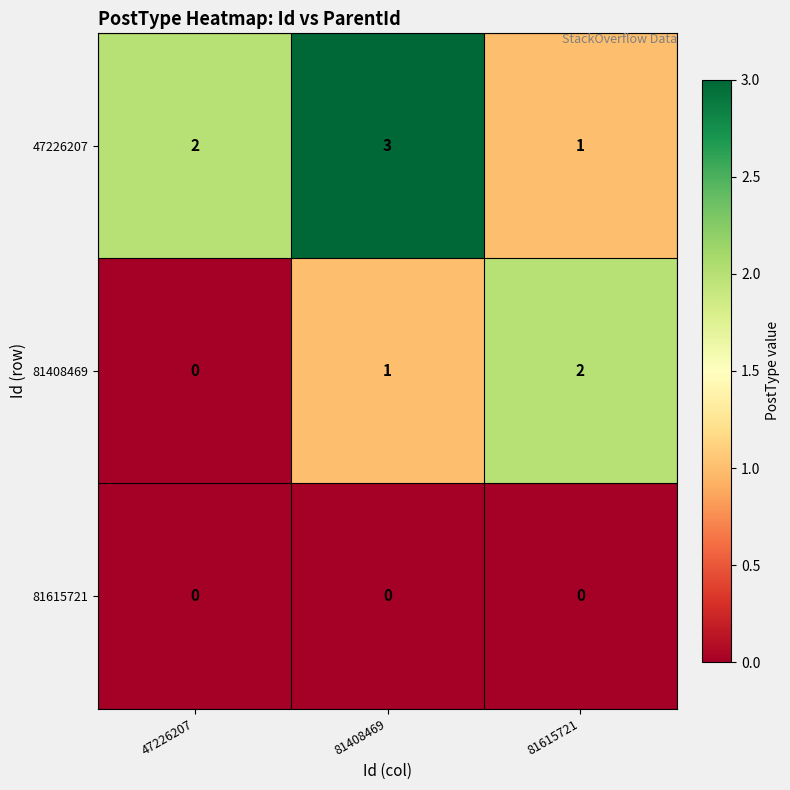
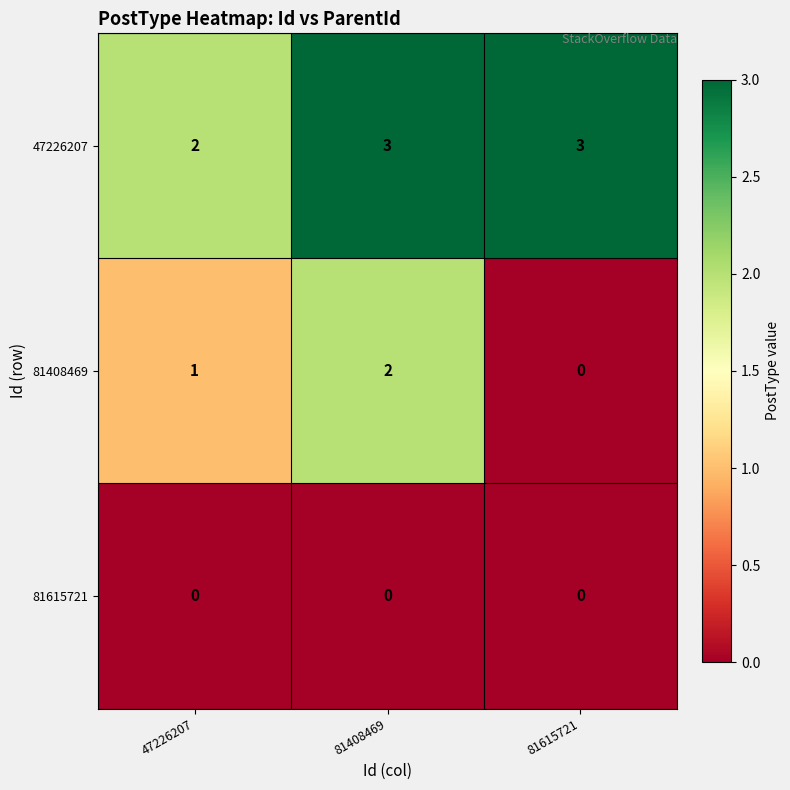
  {
    "47226207": {
      "47226207": 2,
      "81408469": 3,
-     "81615721": 1
+     "81615721": 3
    },
    "81408469": {
-     "47226207": 0,
-     "81408469": 1,
-     "81615721": 2
+     "47226207": 1,
+     "81408469": 2,
+     "81615721": 0
    },
    "81615721": {
      "47226207": 0,
      "81408469": 0,
      "81615721": 0
    }
  }
